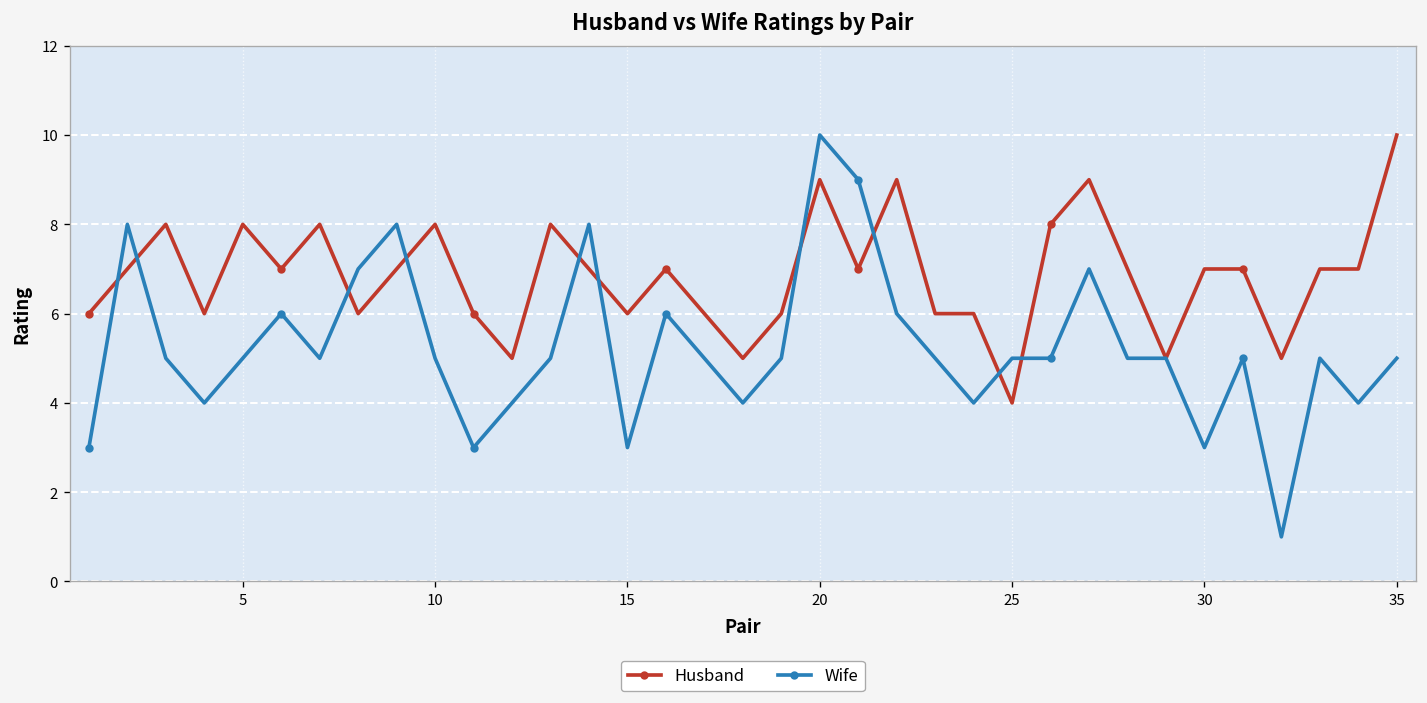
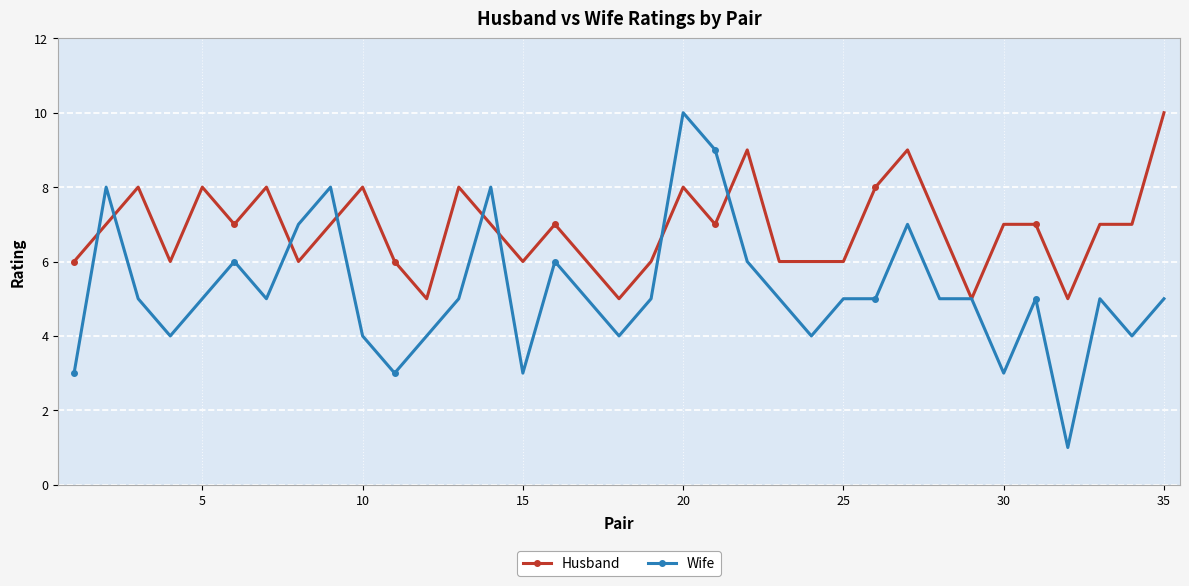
  {
    "Husband": {
      "5": 8,
      "10": 8,
      "15": 6,
-     "20": 9,
-     "25": 4,
+     "20": 8,
+     "25": 6,
      "30": 7,
      "35": 10
    },
    "Wife": {
      "5": 5,
-     "10": 5,
+     "10": 4,
      "15": 3,
      "20": 10,
      "25": 5,
      "30": 3,
      "35": 5
    }
  }
